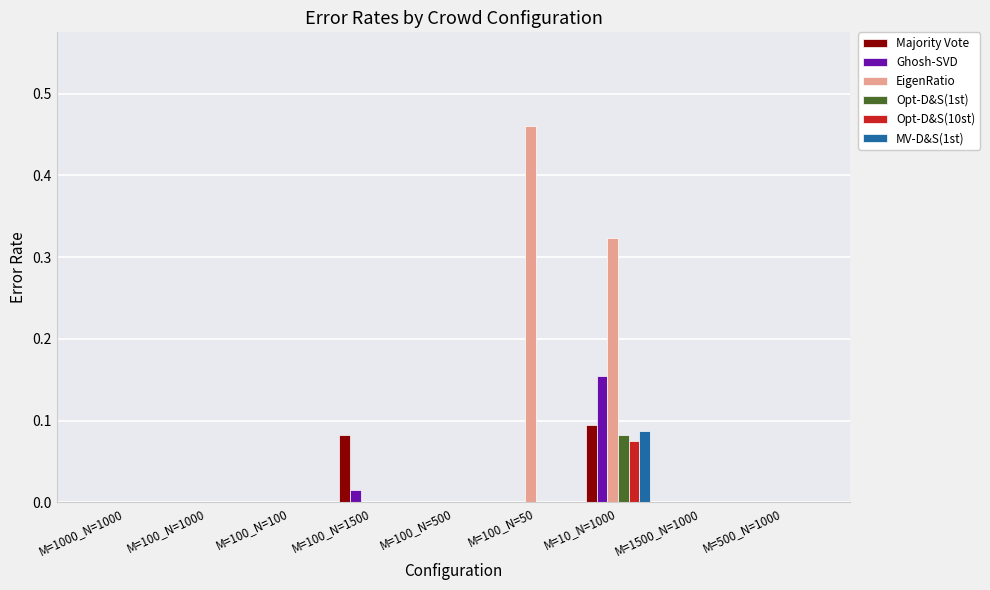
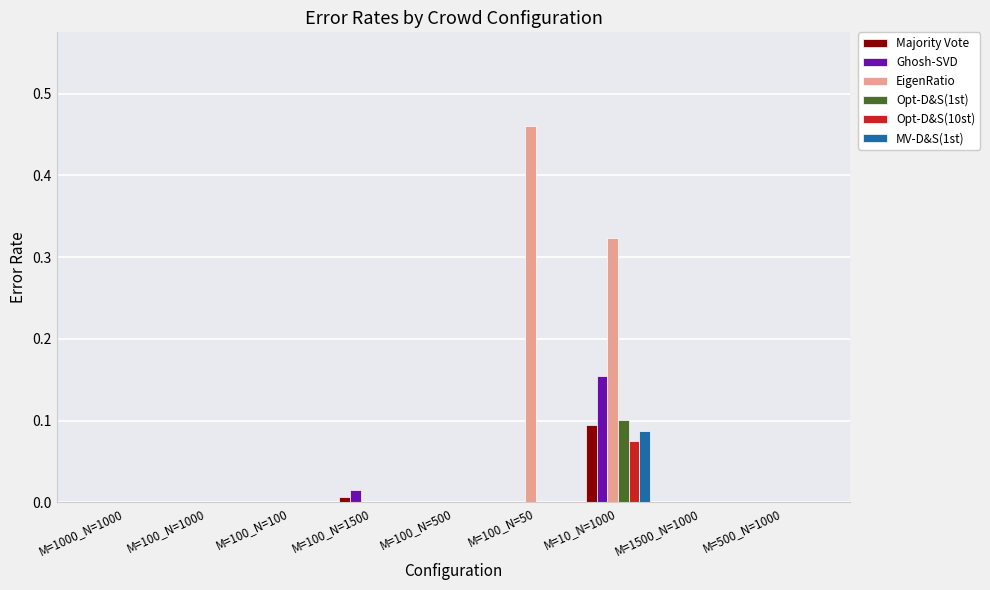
  {
    "Majority Vote": {
      "M=1000_N=1000": 0.00,
      "M=100_N=1000": 0.00,
      "M=100_N=100": 0.00,
-     "M=100_N=1500": 0.08,
+     "M=100_N=1500": 0.01,
      "M=100_N=500": 0.00,
      "M=100_N=50": 0.00,
      "M=10_N=1000": 0.10,
      "M=1500_N=1000": 0.00,
      "M=500_N=1000": 0.00
    },
    "Ghosh-SVD": {
      "M=1000_N=1000": 0.00,
      "M=100_N=1000": 0.00,
      "M=100_N=100": 0.00,
      "M=100_N=1500": 0.02,
      "M=100_N=500": 0.00,
      "M=100_N=50": 0.00,
      "M=10_N=1000": 0.16,
      "M=1500_N=1000": 0.00,
      "M=500_N=1000": 0.00
    },
    "EigenRatio": {
      "M=1000_N=1000": 0.00,
      "M=100_N=1000": 0.00,
      "M=100_N=100": 0.00,
      "M=100_N=1500": 0.00,
      "M=100_N=500": 0.00,
      "M=100_N=50": 0.46,
      "M=10_N=1000": 0.32,
      "M=1500_N=1000": 0.00,
      "M=500_N=1000": 0.00
    },
    "Opt-D&S(1st)": {
      "M=1000_N=1000": 0.00,
      "M=100_N=1000": 0.00,
      "M=100_N=100": 0.00,
      "M=100_N=1500": 0.00,
      "M=100_N=500": 0.00,
      "M=100_N=50": 0.00,
-     "M=10_N=1000": 0.08,
+     "M=10_N=1000": 0.10,
      "M=1500_N=1000": 0.00,
      "M=500_N=1000": 0.00
    },
    "Opt-D&S(10st)": {
      "M=1000_N=1000": 0.00,
      "M=100_N=1000": 0.00,
      "M=100_N=100": 0.00,
      "M=100_N=1500": 0.00,
      "M=100_N=500": 0.00,
      "M=100_N=50": 0.00,
      "M=10_N=1000": 0.08,
      "M=1500_N=1000": 0.00,
      "M=500_N=1000": 0.00
    },
    "MV-D&S(1st)": {
      "M=1000_N=1000": 0.00,
      "M=100_N=1000": 0.00,
      "M=100_N=100": 0.00,
      "M=100_N=1500": 0.00,
      "M=100_N=500": 0.00,
      "M=100_N=50": 0.00,
      "M=10_N=1000": 0.09,
      "M=1500_N=1000": 0.00,
      "M=500_N=1000": 0.00
    }
  }
